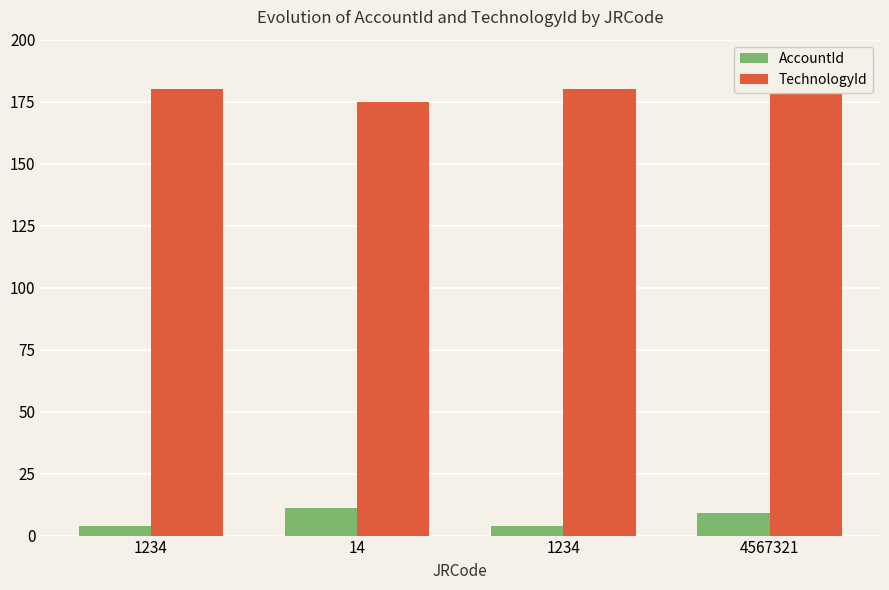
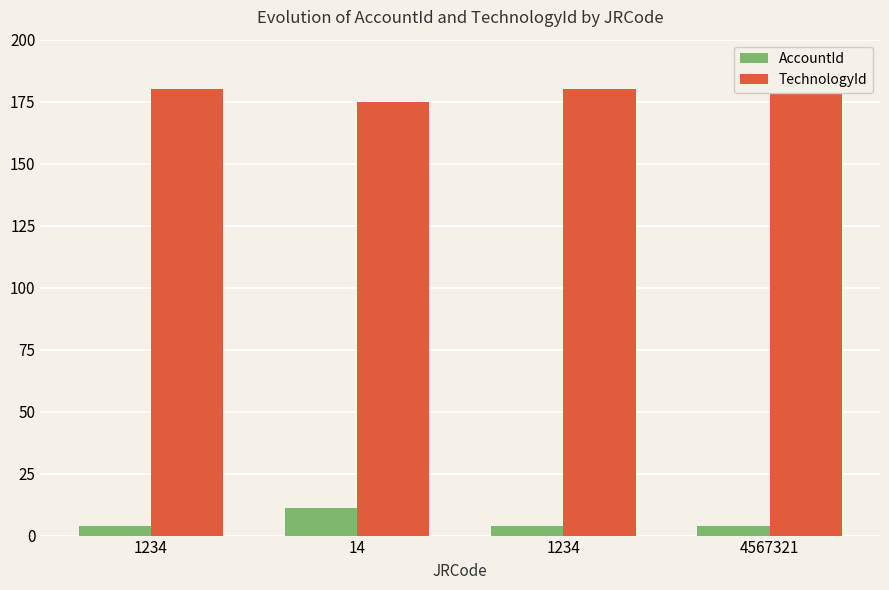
  {
    "AccountId": {
      "14": 11,
-     "4567321": 9
+     "4567321": 4
    },
    "TechnologyId": {
      "14": 175
    }
  }
